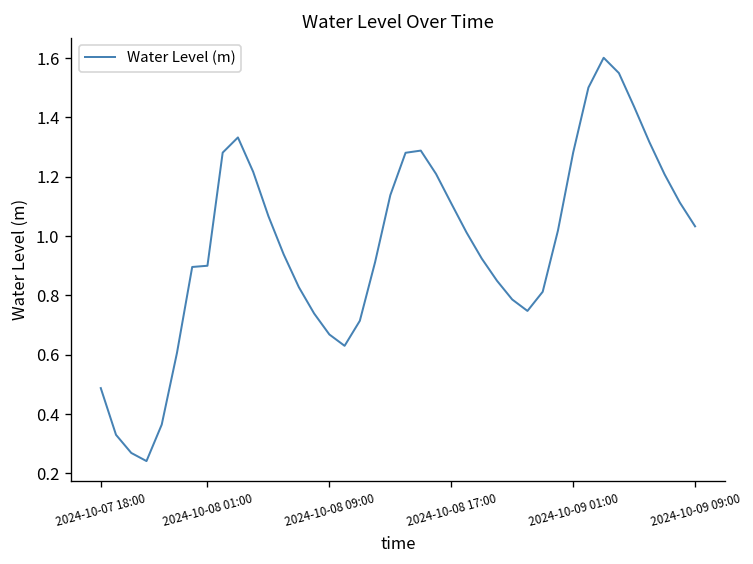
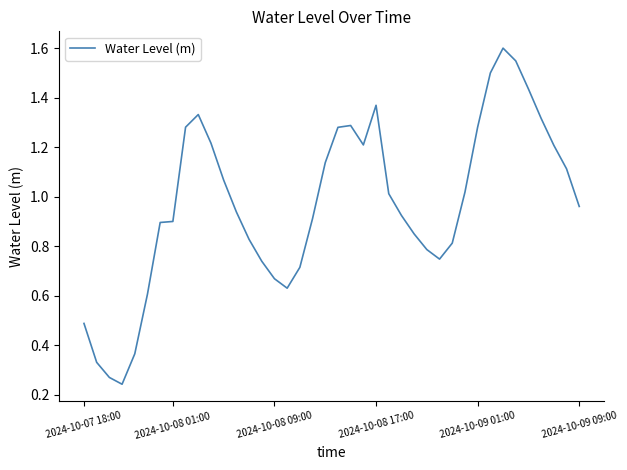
  {
    "2024-10-07 18:00": 0.49,
    "2024-10-08 01:00": 0.90,
    "2024-10-08 09:00": 0.67,
-   "2024-10-08 17:00": 1.11,
+   "2024-10-08 17:00": 1.37,
    "2024-10-09 01:00": 1.28,
-   "2024-10-09 09:00": 1.03
+   "2024-10-09 09:00": 0.96
  }
